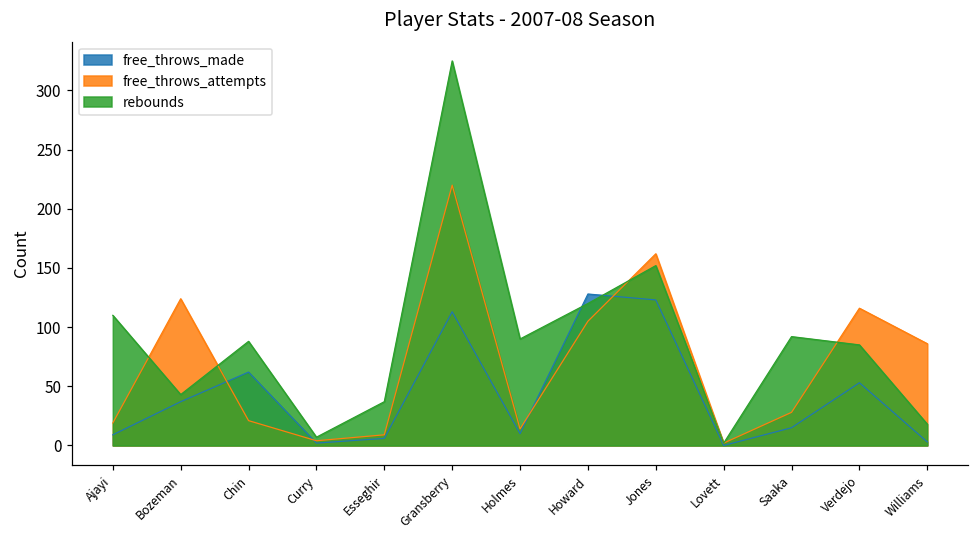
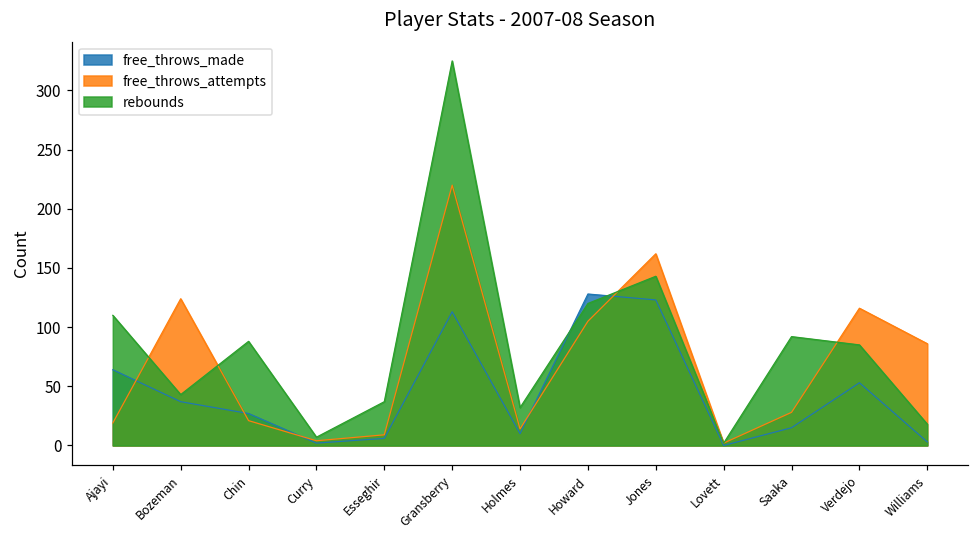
  {
    "free_throws_made": {
-     "Ajayi": 9,
+     "Ajayi": 64,
      "Bozeman": 37,
-     "Chin": 62,
+     "Chin": 27,
      "Esseghir": 6,
      "Gransberry": 113,
      "Holmes": 10,
      "Howard": 128,
      "Jones": 123,
      "Saaka": 15,
      "Verdejo": 53,
      "Williams": 3
    },
    "free_throws_attempts": {
      "Ajayi": 19,
      "Bozeman": 124,
      "Chin": 21,
      "Esseghir": 9,
      "Gransberry": 220,
      "Holmes": 14,
      "Howard": 105,
      "Jones": 162,
      "Saaka": 28,
      "Verdejo": 116,
      "Williams": 86
    },
    "rebounds": {
      "Ajayi": 110,
      "Bozeman": 43,
      "Chin": 88,
      "Curry": 7,
      "Esseghir": 37,
      "Gransberry": 325,
-     "Holmes": 90,
+     "Holmes": 32,
      "Howard": 120,
-     "Jones": 152,
+     "Jones": 143,
      "Saaka": 92,
      "Verdejo": 85,
      "Williams": 18
    }
  }
